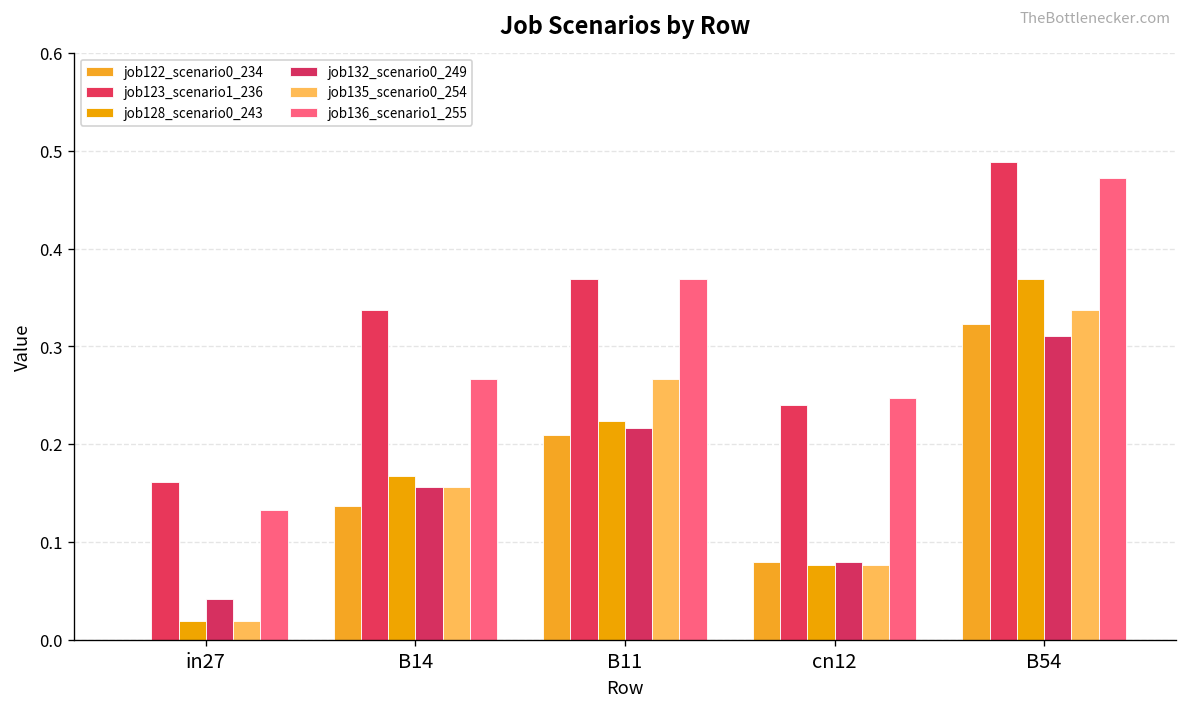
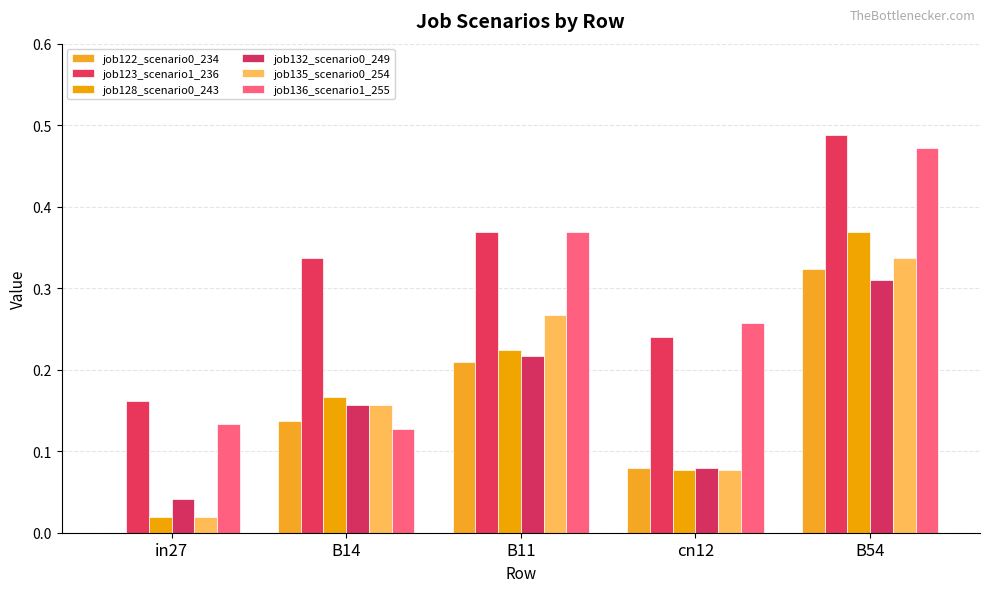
  {
    "job136_scenario1_255": {
      "in27": 0.13,
-     "B14": 0.27,
+     "B14": 0.13,
      "B11": 0.37,
-     "cn12": 0.25,
+     "cn12": 0.26,
      "B54": 0.47
    }
  }
